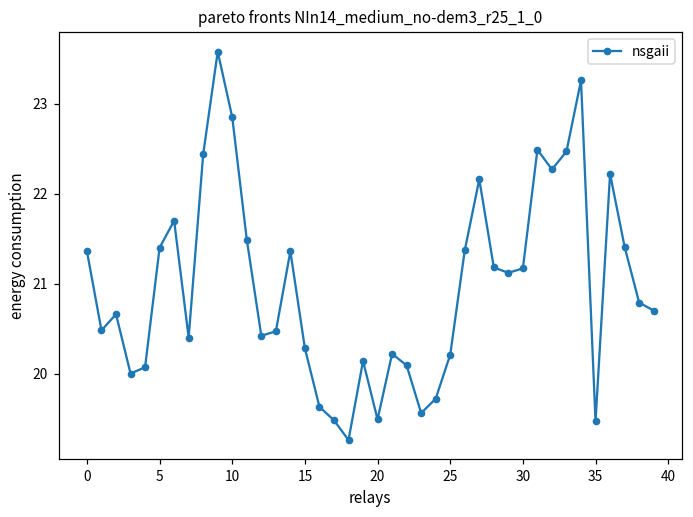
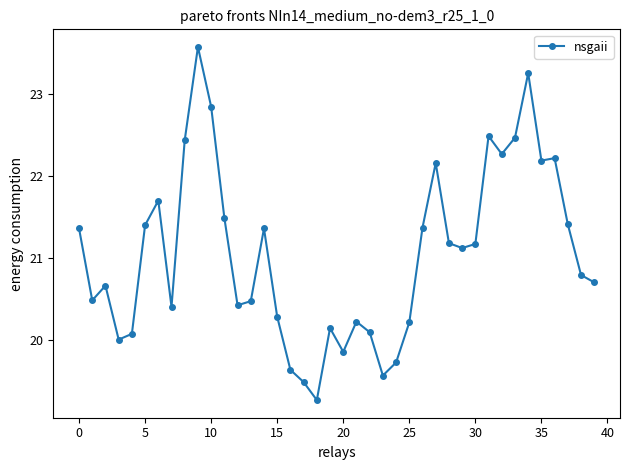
  {
    "0": 21.4,
    "5": 21.4,
    "10": 22.9,
    "15": 20.3,
-   "20": 19.5,
+   "20": 19.9,
    "25": 20.2,
    "30": 21.2,
-   "35": 19.5
+   "35": 22.2
  }
